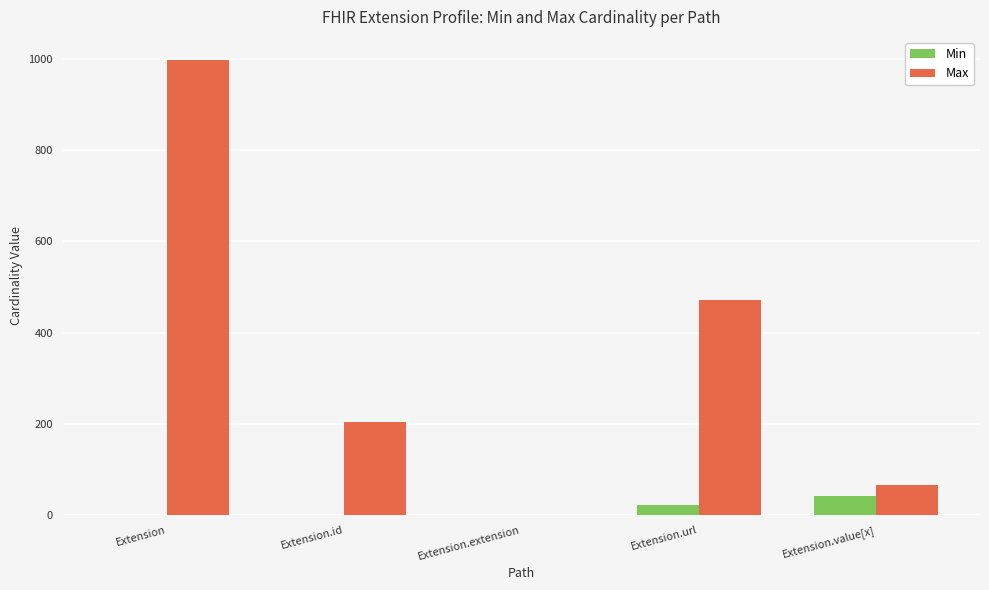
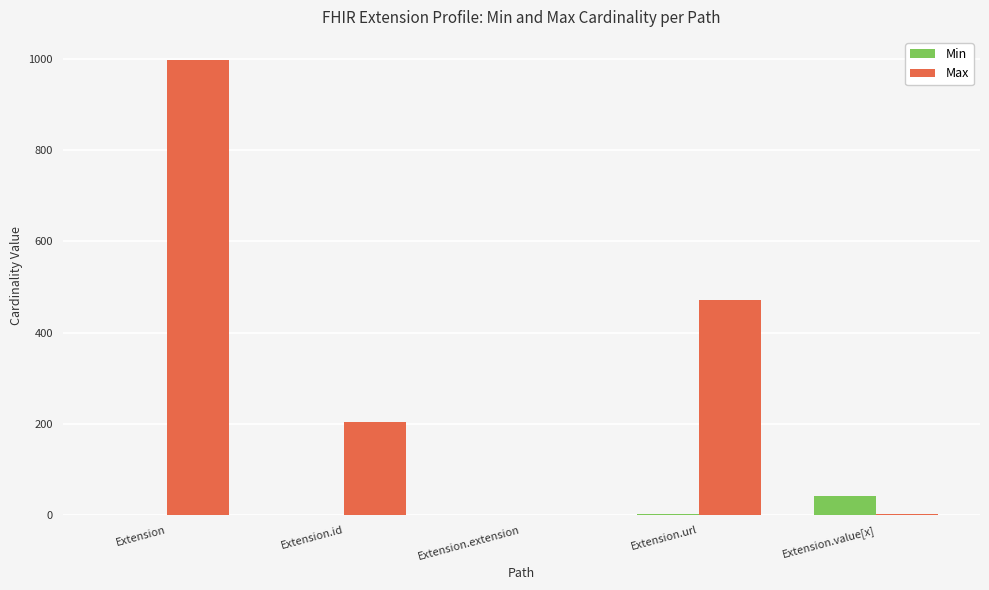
  {
    "Min": {
      "Extension": 0,
      "Extension.id": 0,
      "Extension.extension": 0,
-     "Extension.url": 20,
+     "Extension.url": 0,
      "Extension.value[x]": 40
    },
    "Max": {
      "Extension": 1000,
      "Extension.id": 200,
      "Extension.extension": 0,
      "Extension.url": 470,
-     "Extension.value[x]": 70
+     "Extension.value[x]": 0
    }
  }
